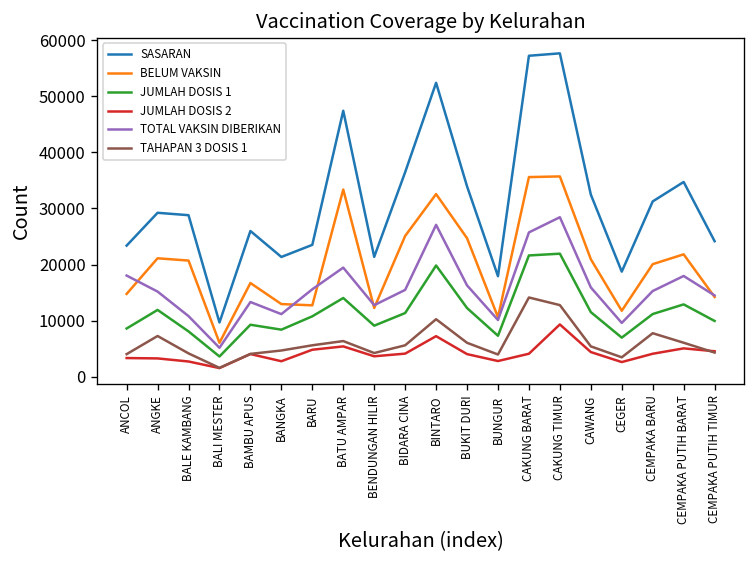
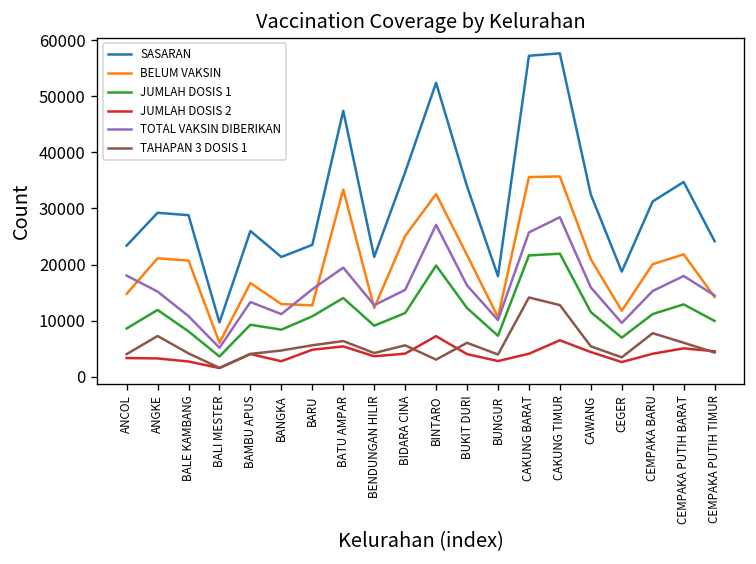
  {
    "SASARAN": {
      "ANCOL": 23000,
      "ANGKE": 29000,
      "BALE KAMBANG": 29000,
      "BALI MESTER": 10000,
      "BAMBU APUS": 26000,
      "BANGKA": 21000,
      "BARU": 24000,
      "BATU AMPAR": 47000,
      "BENDUNGAN HILIR": 21000,
      "BIDARA CINA": 36000,
      "BINTARO": 52000,
      "BUKIT DURI": 34000,
      "BUNGUR": 18000,
      "CAKUNG BARAT": 57000,
      "CAKUNG TIMUR": 58000,
      "CAWANG": 32000,
      "CEGER": 19000,
      "CEMPAKA BARU": 31000,
      "CEMPAKA PUTIH BARAT": 35000,
      "CEMPAKA PUTIH TIMUR": 24000
    },
    "BELUM VAKSIN": {
      "ANCOL": 15000,
      "ANGKE": 21000,
      "BALE KAMBANG": 21000,
      "BALI MESTER": 6000,
      "BAMBU APUS": 17000,
      "BANGKA": 13000,
      "BARU": 13000,
      "BATU AMPAR": 33000,
      "BIDARA CINA": 25000,
      "BINTARO": 33000,
-     "BUKIT DURI": 25000,
+     "BUKIT DURI": 22000,
      "CAKUNG BARAT": 36000,
      "CAKUNG TIMUR": 36000,
      "CAWANG": 21000,
      "CEGER": 12000,
      "CEMPAKA BARU": 20000,
      "CEMPAKA PUTIH BARAT": 22000
    },
    "JUMLAH DOSIS 1": {
      "ANCOL": 9000,
      "ANGKE": 12000,
      "BALE KAMBANG": 8000,
      "BALI MESTER": 4000,
      "BAMBU APUS": 9000,
      "BANGKA": 8000,
      "BARU": 11000,
      "BATU AMPAR": 14000,
      "BENDUNGAN HILIR": 9000,
      "BIDARA CINA": 11000,
      "BINTARO": 20000,
      "BUKIT DURI": 12000,
      "BUNGUR": 7000,
      "CAKUNG BARAT": 22000,
      "CAKUNG TIMUR": 22000,
      "CAWANG": 12000,
      "CEGER": 7000,
      "CEMPAKA BARU": 11000,
      "CEMPAKA PUTIH BARAT": 13000,
      "CEMPAKA PUTIH TIMUR": 10000
    },
    "JUMLAH DOSIS 2": {
      "ANCOL": 3000,
      "ANGKE": 3000,
      "BALE KAMBANG": 3000,
      "BANGKA": 3000,
      "BARU": 5000,
      "BATU AMPAR": 5000,
      "BENDUNGAN HILIR": 4000,
      "BIDARA CINA": 4000,
      "BINTARO": 7000,
      "BUKIT DURI": 4000,
      "BUNGUR": 3000,
      "CAKUNG BARAT": 4000,
-     "CAKUNG TIMUR": 9000,
+     "CAKUNG TIMUR": 7000,
      "CAWANG": 4000,
      "CEGER": 3000,
      "CEMPAKA BARU": 4000,
      "CEMPAKA PUTIH BARAT": 5000
    },
    "TOTAL VAKSIN DIBERIKAN": {
      "ANCOL": 18000,
      "ANGKE": 15000,
      "BALE KAMBANG": 11000,
      "BALI MESTER": 5000,
      "BAMBU APUS": 13000,
      "BANGKA": 11000,
      "BARU": 16000,
      "BATU AMPAR": 19000,
      "BIDARA CINA": 15000,
      "BINTARO": 27000,
      "BUKIT DURI": 16000,
      "CAKUNG BARAT": 26000,
      "CAKUNG TIMUR": 28000,
      "CAWANG": 16000,
      "CEGER": 10000,
      "CEMPAKA BARU": 15000,
      "CEMPAKA PUTIH BARAT": 18000
    },
    "TAHAPAN 3 DOSIS 1": {
      "ANCOL": 4000,
      "ANGKE": 7000,
      "BALE KAMBANG": 4000,
      "BANGKA": 5000,
      "BARU": 6000,
      "BATU AMPAR": 6000,
      "BENDUNGAN HILIR": 4000,
      "BIDARA CINA": 6000,
-     "BINTARO": 10000,
+     "BINTARO": 3000,
      "BUKIT DURI": 6000,
      "BUNGUR": 4000,
      "CAKUNG BARAT": 14000,
      "CAKUNG TIMUR": 13000,
      "CAWANG": 5000,
      "CEGER": 3000,
      "CEMPAKA BARU": 8000,
      "CEMPAKA PUTIH BARAT": 6000
    }
  }
